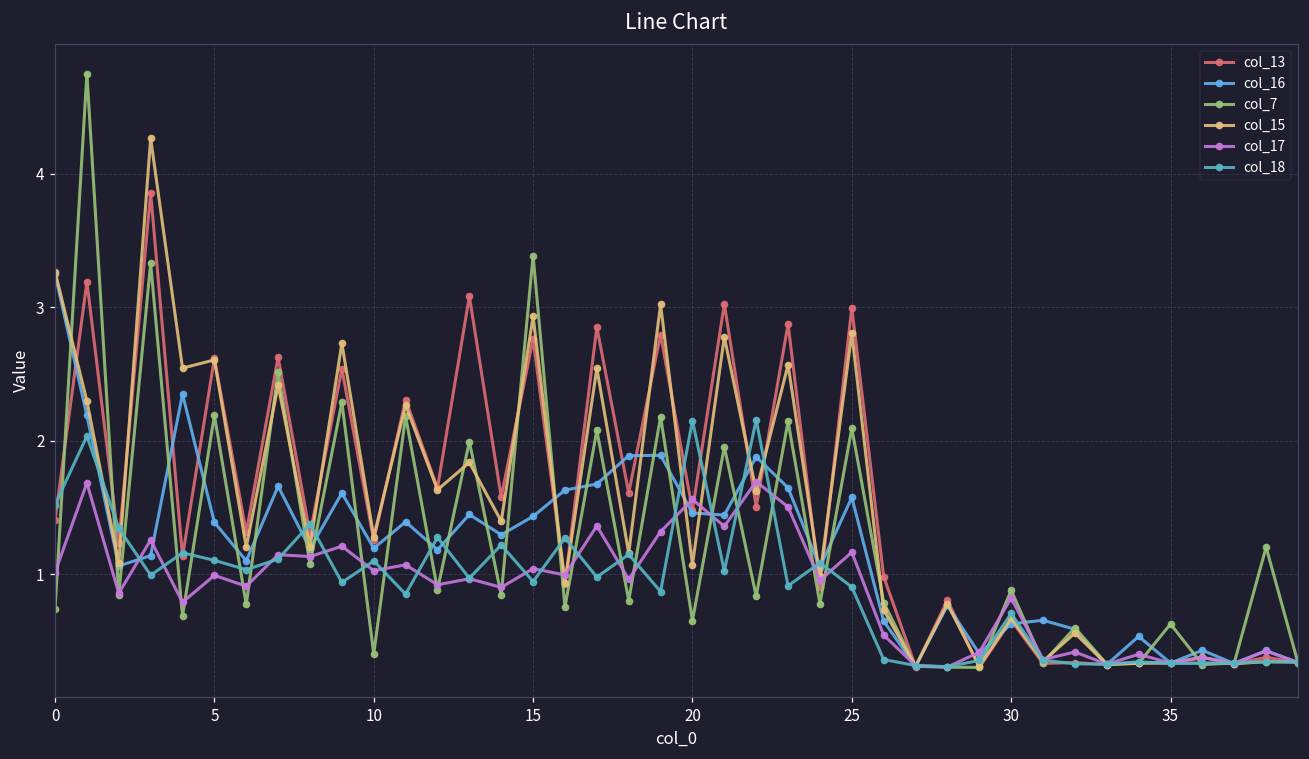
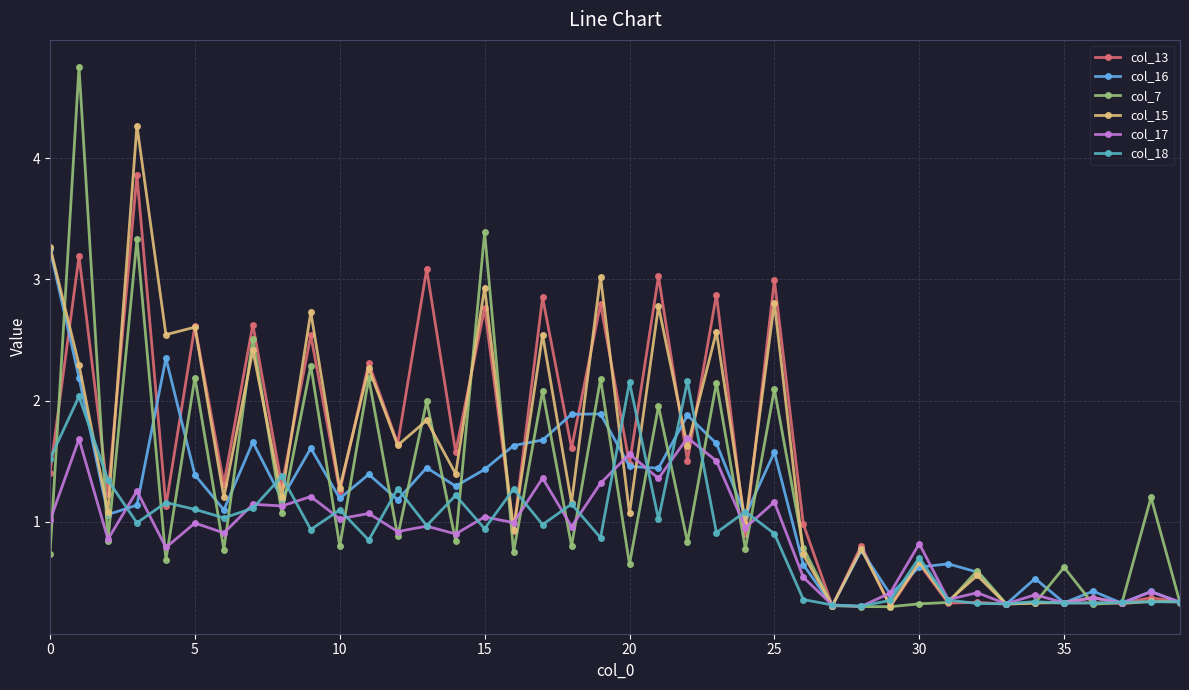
  {
    "col_13": {
      "0": 1.40,
      "10": 1.25,
      "15": 2.76,
      "25": 3.00
    },
    "col_7": {
      "0": 0.74,
      "5": 2.19,
-     "10": 0.4,
+     "10": 0.8,
      "15": 3.39,
      "20": 0.65,
      "25": 2.09,
-     "30": 0.88,
+     "30": 0.32,
      "35": 0.63
    },
    "col_15": {
      "10": 1.28,
      "15": 2.93,
      "20": 1.07,
      "25": 2.81
    },
    "col_17": {
      "0": 1.01,
      "5": 0.99,
      "10": 1.03,
      "15": 1.04,
      "20": 1.56,
      "25": 1.16,
      "30": 0.82
    }
  }
